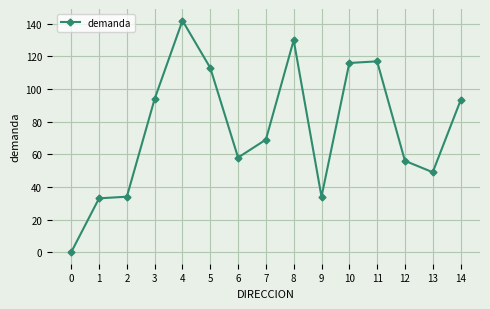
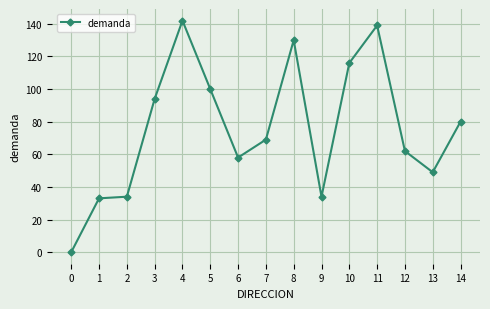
  {
    "0": 0,
    "1": 33,
    "2": 34,
    "3": 94,
    "4": 142,
-   "5": 113,
+   "5": 100,
    "6": 58,
    "7": 69,
    "8": 130,
    "9": 34,
    "10": 116,
-   "11": 117,
-   "12": 56,
+   "11": 139,
+   "12": 62,
    "13": 49,
-   "14": 93
+   "14": 80
  }
